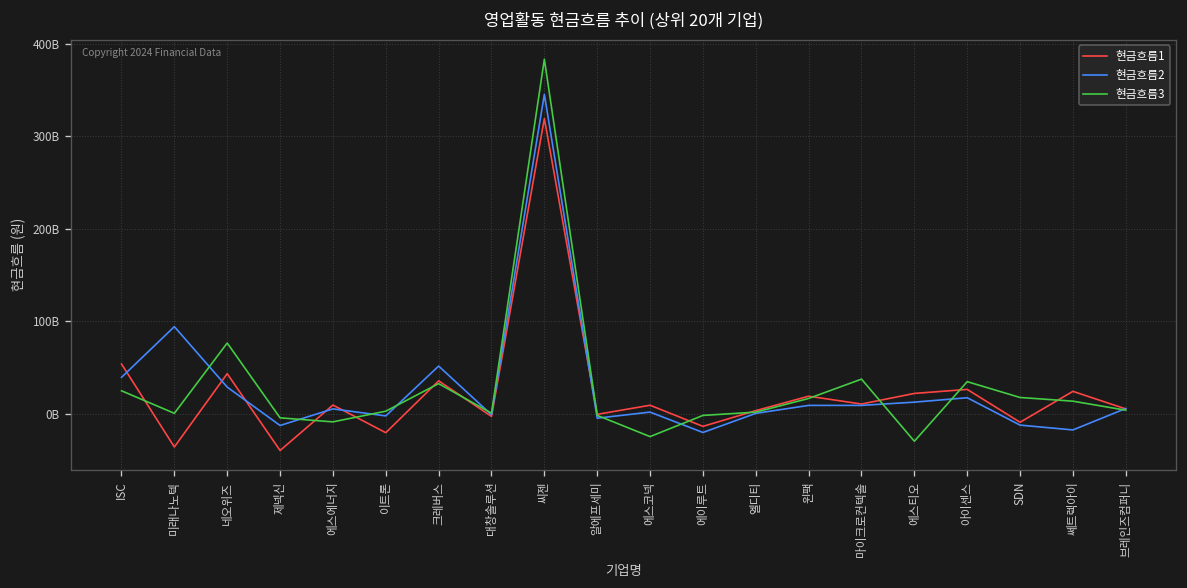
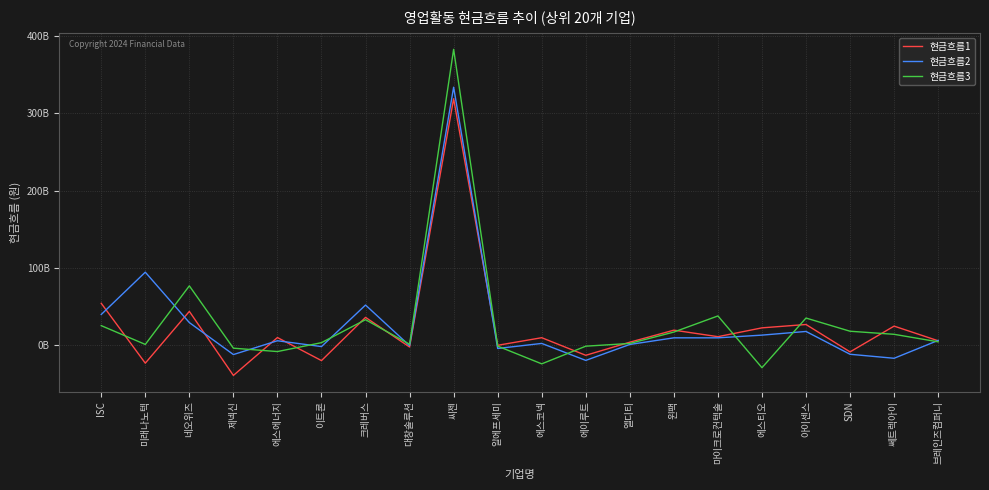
  {
    "현금흐름1": {
      "ISC": 50000000000,
-     "미래나노텍": -40000000000,
+     "미래나노텍": -20000000000,
      "네오위즈": 40000000000,
      "제넥신": -40000000000,
      "에스에너지": 10000000000,
      "이트론": -20000000000,
      "씨젠": 320000000000,
      "에스코넥": 10000000000,
      "에이루트": -10000000000,
      "에스티오": 20000000000,
      "아이센스": 30000000000,
      "쎄트렉아이": 20000000000
    },
    "현금흐름2": {
      "ISC": 40000000000,
      "미래나노텍": 90000000000,
      "네오위즈": 30000000000,
      "제넥신": -10000000000,
      "에스에너지": 10000000000,
      "이트론": 0,
      "크레버스": 50000000000,
-     "씨젠": 350000000000,
+     "씨젠": 330000000000,
      "에스코넥": 0,
      "에이루트": -20000000000,
      "윈팩": 10000000000,
      "에스티오": 10000000000,
      "아이센스": 20000000000,
      "쎄트렉아이": -20000000000
    },
    "현금흐름3": {
      "ISC": 20000000000,
      "미래나노텍": 0,
      "네오위즈": 80000000000,
      "제넥신": 0,
      "에스에너지": -10000000000,
      "이트론": 0,
      "씨젠": 380000000000,
      "에스코넥": -20000000000,
      "에이루트": 0,
      "마이크로컨텍솔": 40000000000,
      "에스티오": -30000000000,
      "아이센스": 30000000000,
      "SDN": 20000000000,
      "쎄트렉아이": 10000000000
    }
  }
